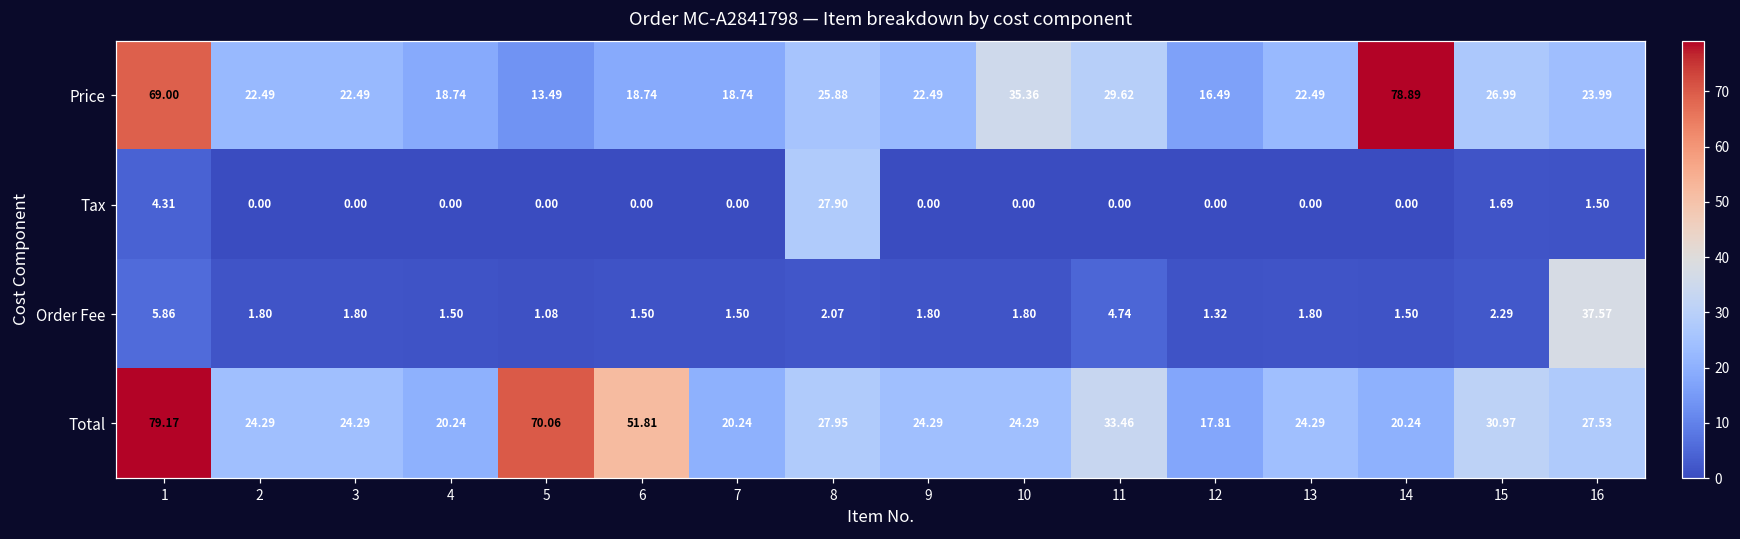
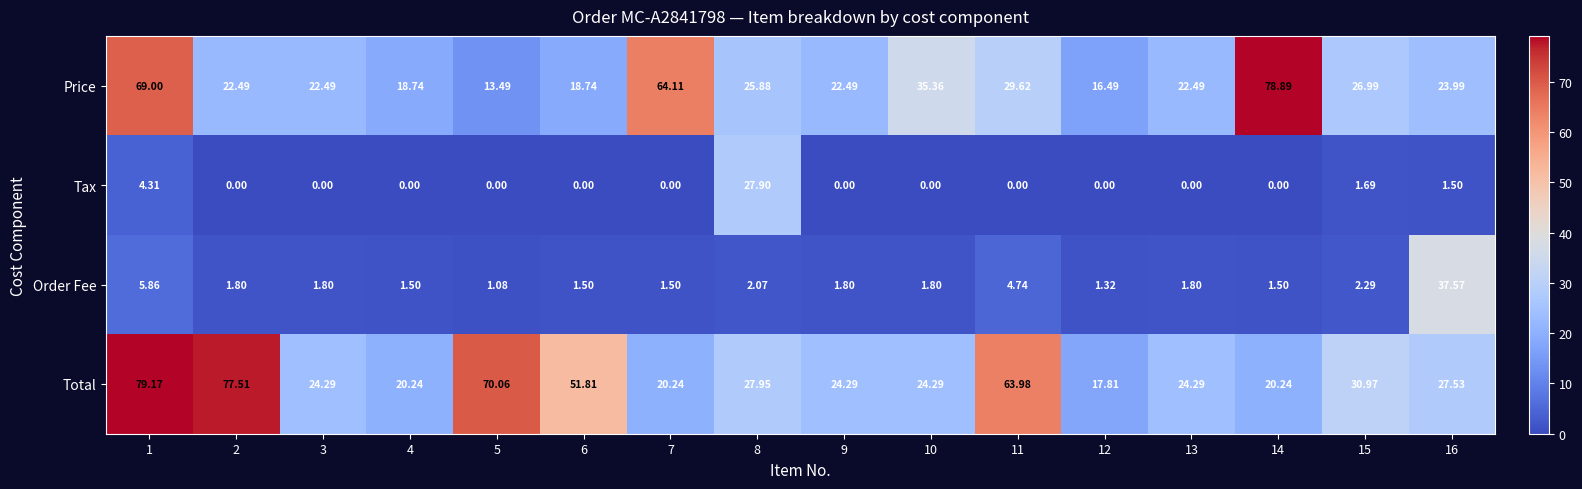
  {
    "Price": {
      "1": 69.00,
      "2": 22.49,
      "3": 22.49,
      "4": 18.74,
      "5": 13.49,
      "6": 18.74,
-     "7": 18.74,
+     "7": 64.11,
      "8": 25.88,
      "9": 22.49,
      "10": 35.36,
      "11": 29.62,
      "12": 16.49,
      "13": 22.49,
      "14": 78.89,
      "15": 26.99,
      "16": 23.99
    },
    "Tax": {
      "1": 4.31,
      "2": 0.00,
      "3": 0.00,
      "4": 0.00,
      "5": 0.00,
      "6": 0.00,
      "7": 0.00,
      "8": 27.90,
      "9": 0.00,
      "10": 0.00,
      "11": 0.00,
      "12": 0.00,
      "13": 0.00,
      "14": 0.00,
      "15": 1.69,
      "16": 1.50
    },
    "Order Fee": {
      "1": 5.86,
      "2": 1.80,
      "3": 1.80,
      "4": 1.50,
      "5": 1.08,
      "6": 1.50,
      "7": 1.50,
      "8": 2.07,
      "9": 1.80,
      "10": 1.80,
      "11": 4.74,
      "12": 1.32,
      "13": 1.80,
      "14": 1.50,
      "15": 2.29
    },
    "Total": {
      "1": 79.17,
-     "2": 24.29,
+     "2": 77.51,
      "3": 24.29,
      "4": 20.24,
      "5": 70.06,
      "6": 51.81,
      "7": 20.24,
      "8": 27.95,
      "9": 24.29,
      "10": 24.29,
-     "11": 33.46,
+     "11": 63.98,
      "12": 17.81,
      "13": 24.29,
      "14": 20.24,
      "15": 30.97,
      "16": 27.53
    }
  }
